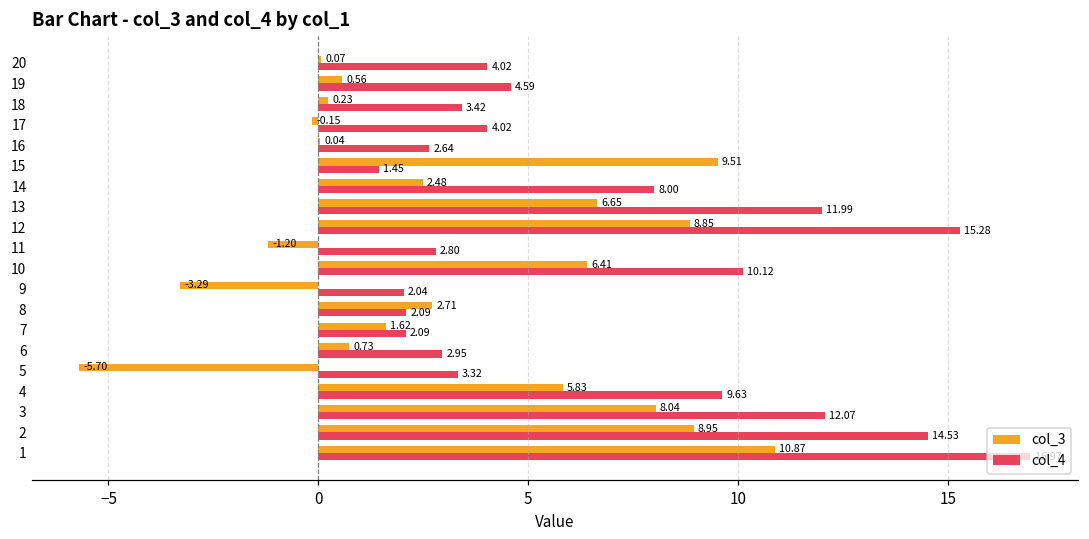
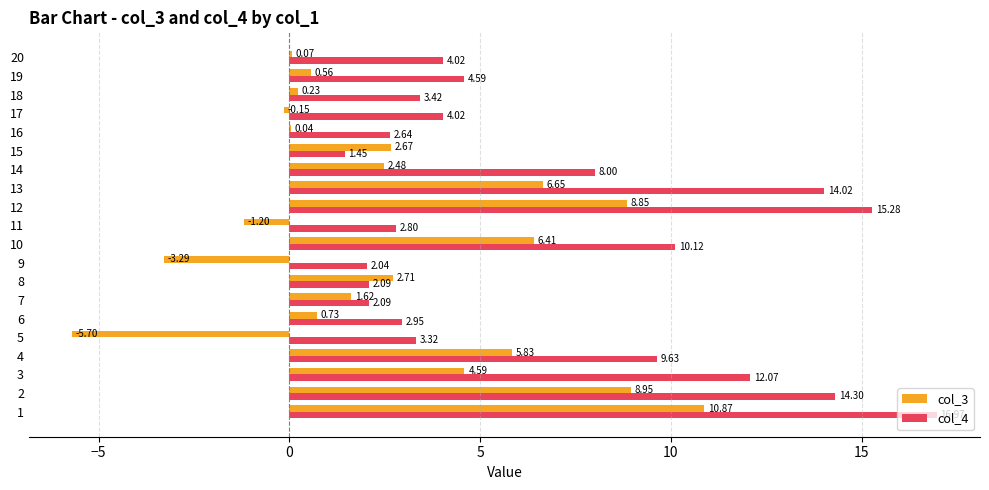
  {
    "col_3": {
      "20": 0.07,
      "19": 0.56,
      "18": 0.23,
      "17": -0.15,
      "16": 0.04,
-     "15": 9.51,
+     "15": 2.67,
      "14": 2.48,
      "13": 6.65,
      "12": 8.85,
      "11": -1.20,
      "10": 6.41,
      "9": -3.29,
      "8": 2.71,
      "7": 1.62,
      "6": 0.73,
      "5": -5.70,
      "4": 5.83,
-     "3": 8.04,
+     "3": 4.59,
      "2": 8.95,
      "1": 10.87
    },
    "col_4": {
      "20": 4.02,
      "19": 4.59,
      "18": 3.42,
      "17": 4.02,
      "16": 2.64,
      "15": 1.45,
      "14": 8.00,
-     "13": 11.99,
+     "13": 14.02,
      "12": 15.28,
      "11": 2.80,
      "10": 10.12,
      "9": 2.04,
      "8": 2.09,
      "7": 2.09,
      "6": 2.95,
      "5": 3.32,
      "4": 9.63,
      "3": 12.07,
-     "2": 14.53
+     "2": 14.30
    }
  }
